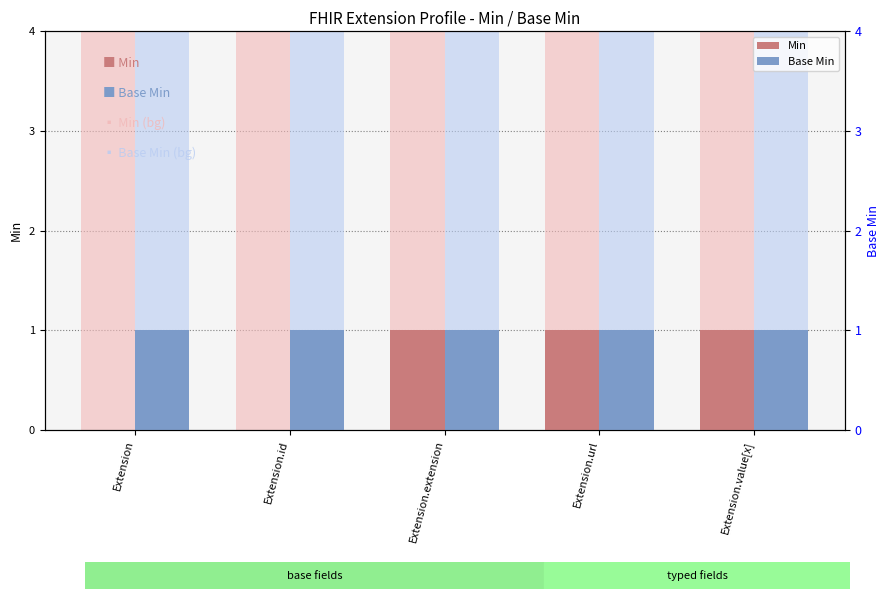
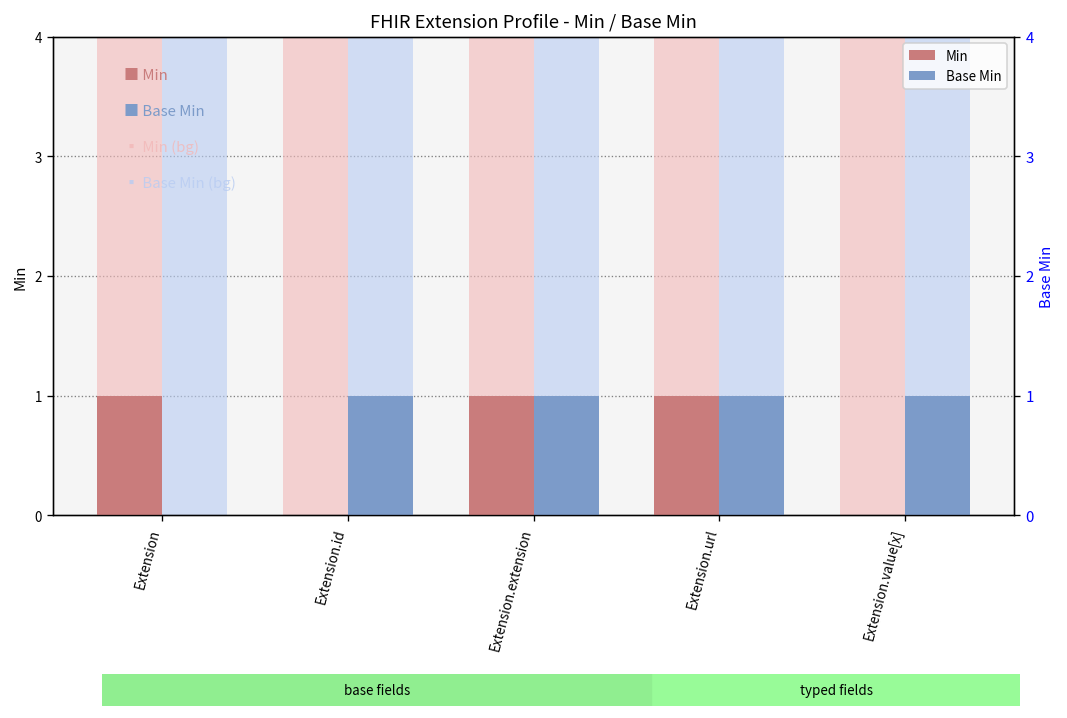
  {
    "Min": {
-     "Extension": 0,
+     "Extension": 1,
      "Extension.id": 0,
-     "Extension.value[x]": 1
+     "Extension.value[x]": 0
    },
    "Base Min": {
-     "Extension": 1
+     "Extension": 0
    }
  }
